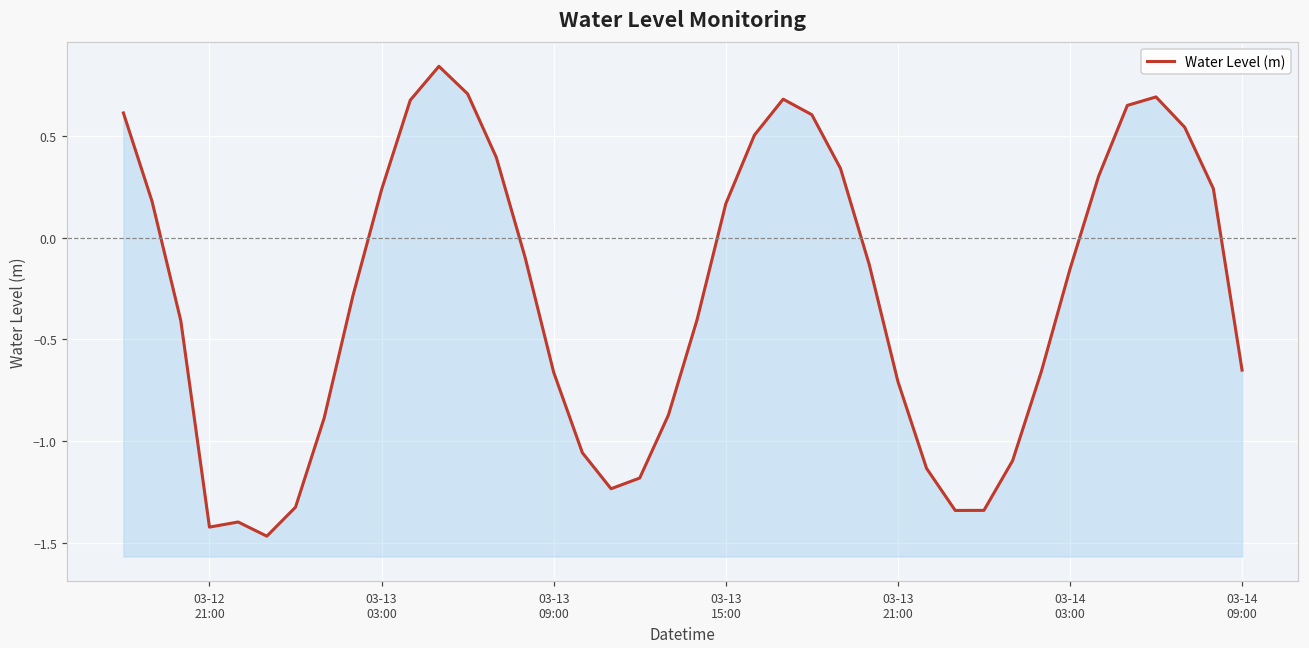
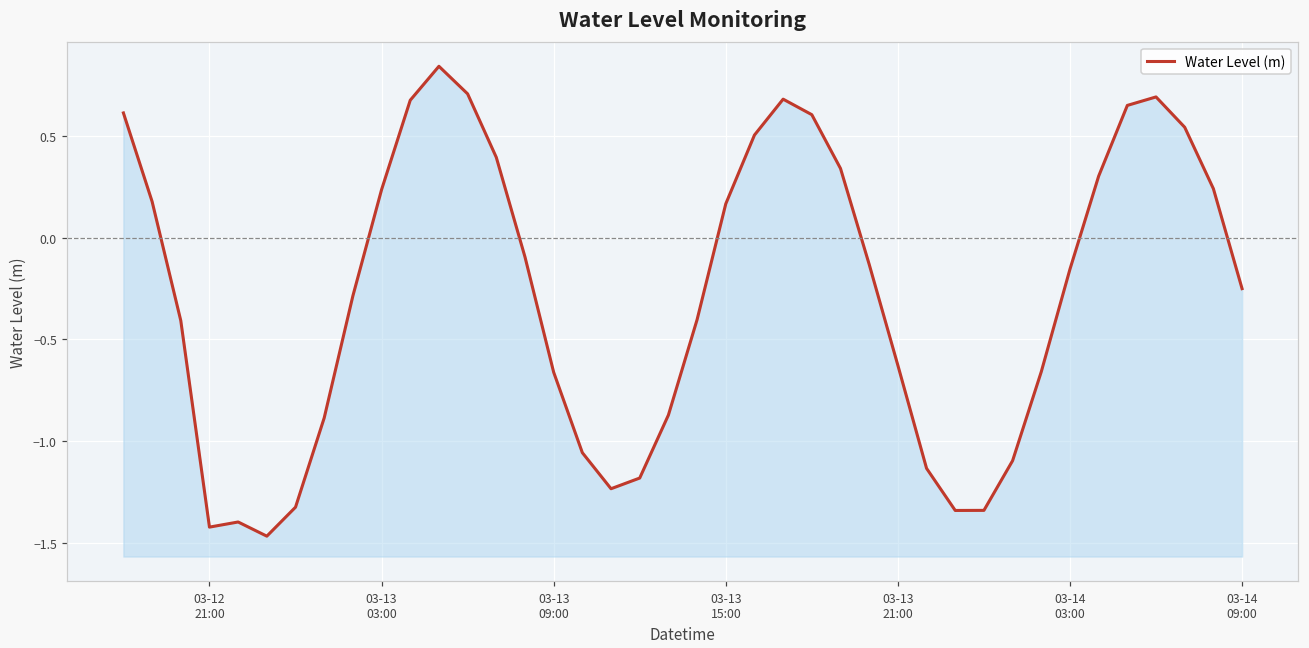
  {
    "03-12 21:00": -1.42,
    "03-13 03:00": 0.24,
    "03-13 09:00": -0.66,
    "03-13 15:00": 0.17,
-   "03-13 21:00": -0.71,
+   "03-13 21:00": -0.63,
    "03-14 03:00": -0.15,
-   "03-14 09:00": -0.65
+   "03-14 09:00": -0.25
  }
